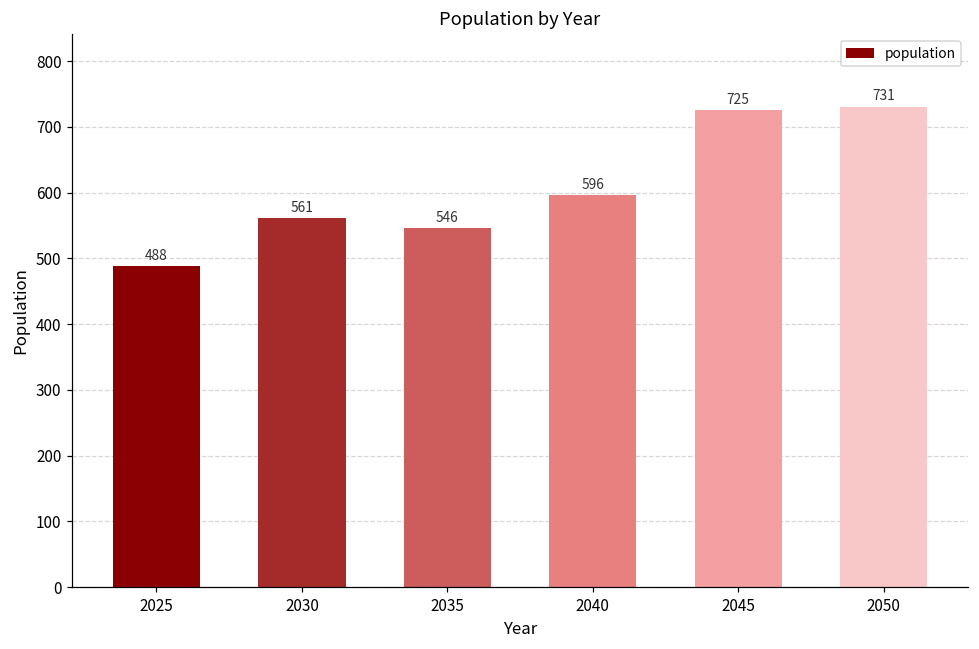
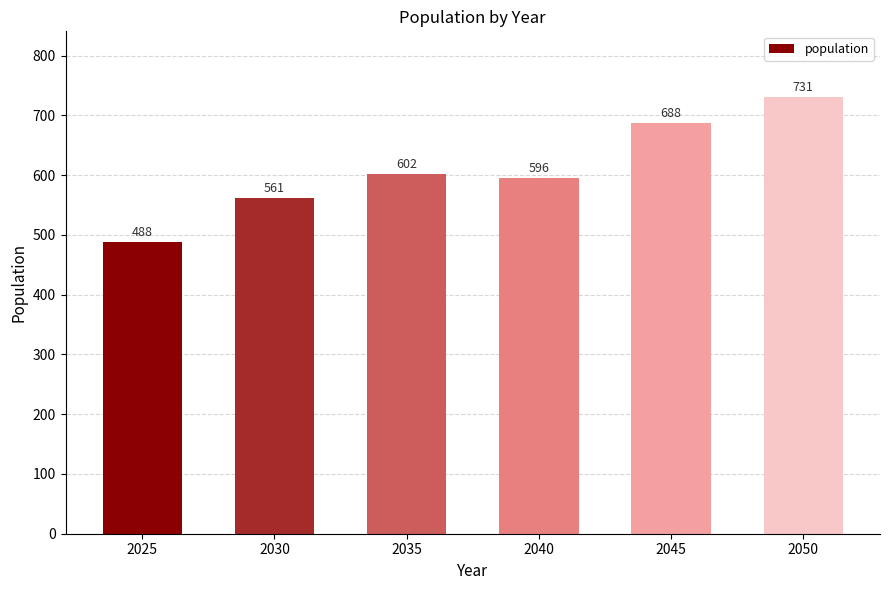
  {
    "2025": 488,
    "2030": 561,
-   "2035": 546,
+   "2035": 602,
    "2040": 596,
-   "2045": 725,
+   "2045": 688,
    "2050": 731
  }
